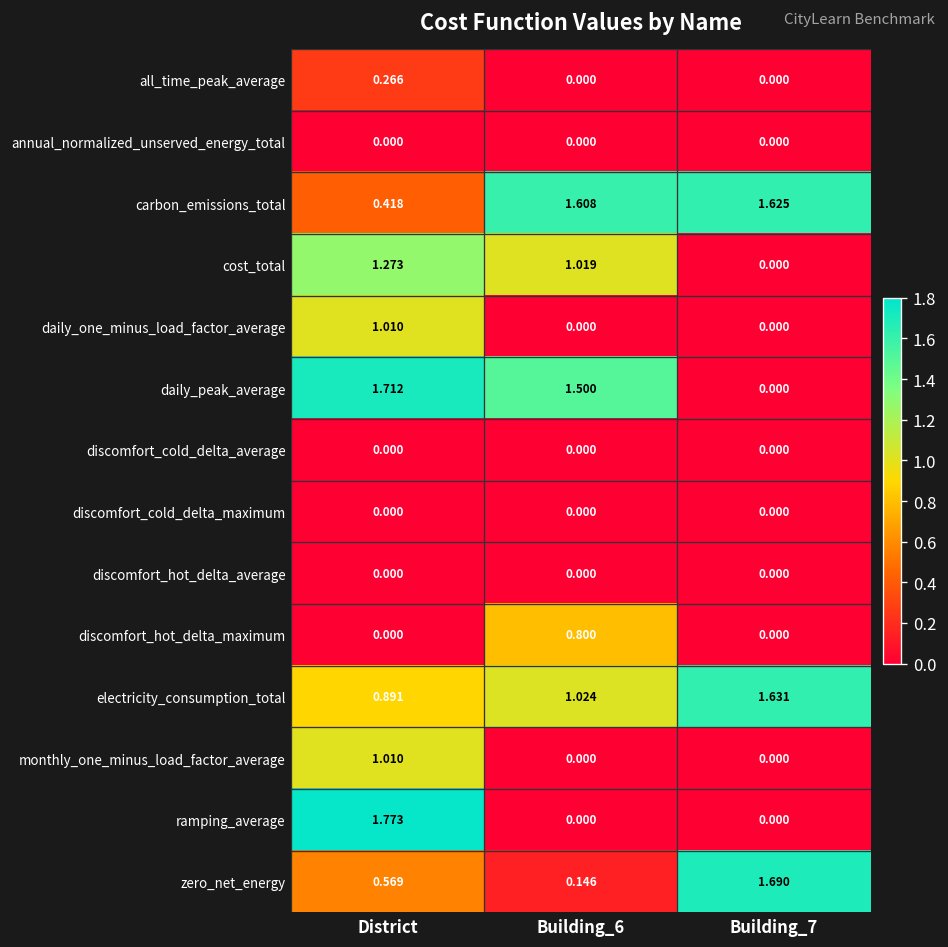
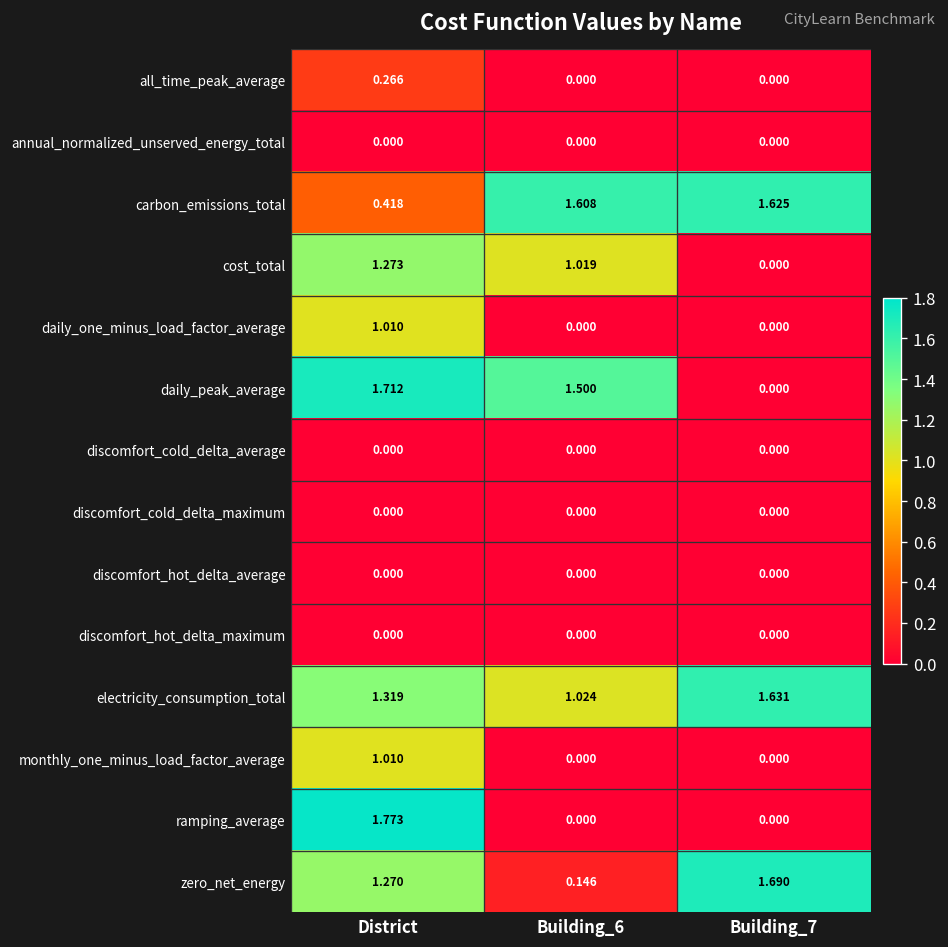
  {
    "all_time_peak_average": {
      "District": 0.266,
      "Building_6": 0.000,
      "Building_7": 0.000
    },
    "annual_normalized_unserved_energy_total": {
      "District": 0.000,
      "Building_6": 0.000,
      "Building_7": 0.000
    },
    "carbon_emissions_total": {
      "District": 0.418,
      "Building_6": 1.608,
      "Building_7": 1.625
    },
    "cost_total": {
      "District": 1.273,
      "Building_6": 1.019,
      "Building_7": 0.000
    },
    "daily_one_minus_load_factor_average": {
      "District": 1.010,
      "Building_6": 0.000,
      "Building_7": 0.000
    },
    "daily_peak_average": {
      "District": 1.712,
      "Building_6": 1.500,
      "Building_7": 0.000
    },
    "discomfort_cold_delta_average": {
      "District": 0.000,
      "Building_6": 0.000,
      "Building_7": 0.000
    },
    "discomfort_cold_delta_maximum": {
      "District": 0.000,
      "Building_6": 0.000,
      "Building_7": 0.000
    },
    "discomfort_hot_delta_average": {
      "District": 0.000,
      "Building_6": 0.000,
      "Building_7": 0.000
    },
    "discomfort_hot_delta_maximum": {
      "District": 0.000,
-     "Building_6": 0.800,
+     "Building_6": 0.000,
      "Building_7": 0.000
    },
    "electricity_consumption_total": {
-     "District": 0.891,
+     "District": 1.319,
      "Building_6": 1.024,
      "Building_7": 1.631
    },
    "monthly_one_minus_load_factor_average": {
      "District": 1.010,
      "Building_6": 0.000,
      "Building_7": 0.000
    },
    "ramping_average": {
      "District": 1.773,
      "Building_6": 0.000,
      "Building_7": 0.000
    },
    "zero_net_energy": {
-     "District": 0.569,
+     "District": 1.270,
      "Building_6": 0.146,
      "Building_7": 1.690
    }
  }
